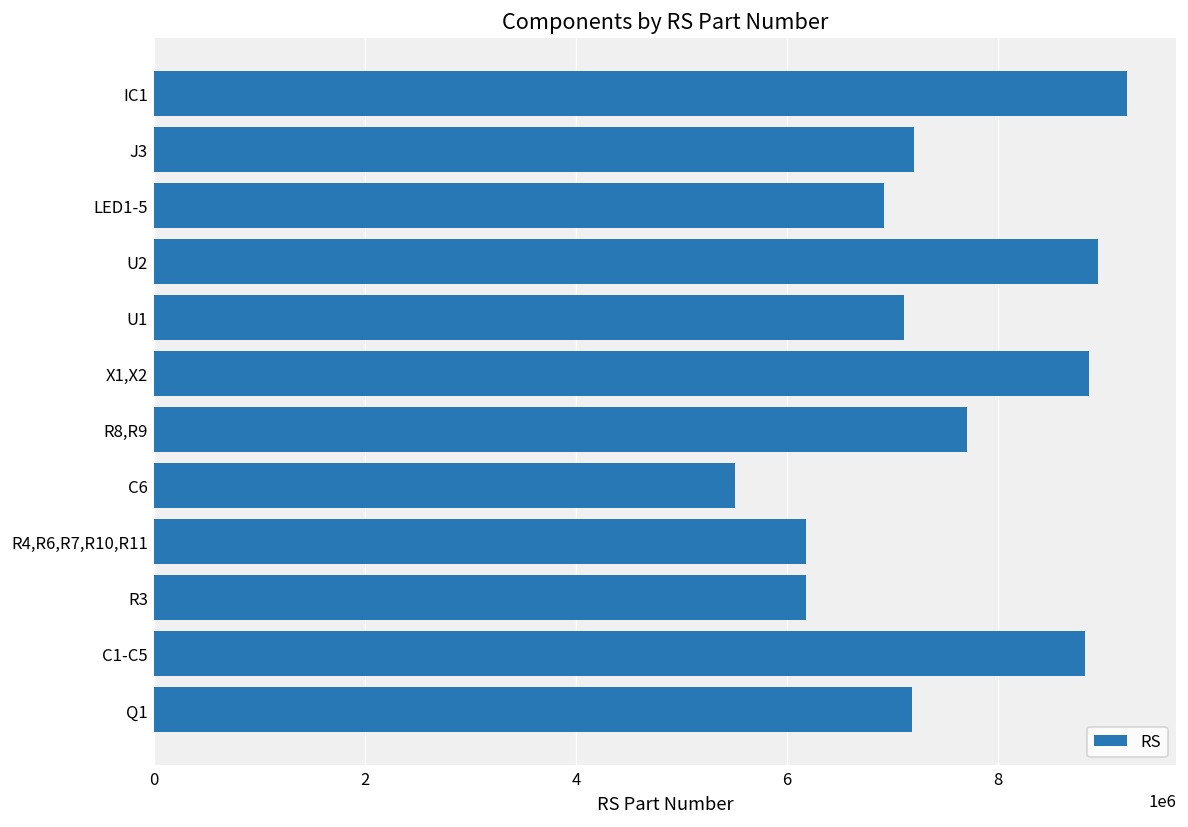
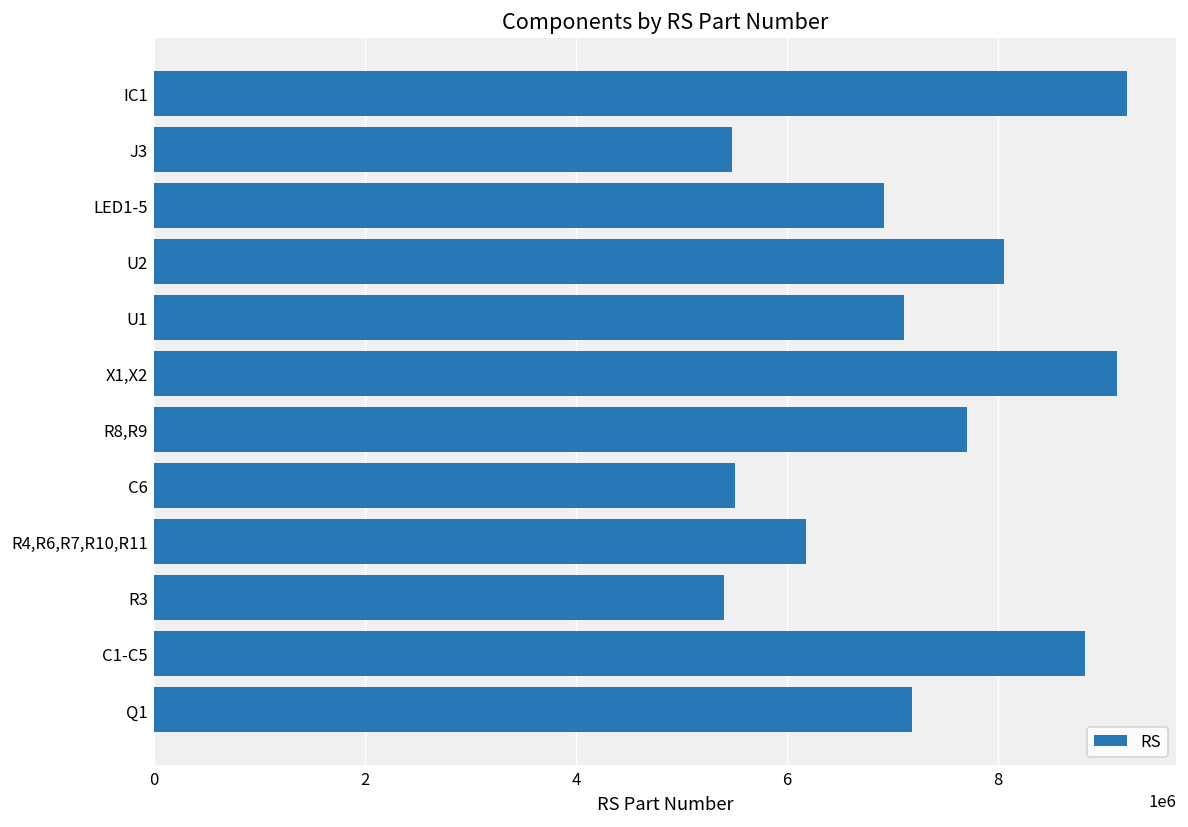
  {
    "IC1": 9200000,
-   "J3": 7200000,
+   "J3": 5500000,
    "LED1-5": 6900000,
-   "U2": 8900000,
+   "U2": 8100000,
    "U1": 7100000,
-   "X1,X2": 8900000,
+   "X1,X2": 9100000,
    "R8,R9": 7700000,
    "C6": 5500000,
    "R4,R6,R7,R10,R11": 6200000,
-   "R3": 6200000,
+   "R3": 5400000,
    "C1-C5": 8800000,
    "Q1": 7200000
  }
